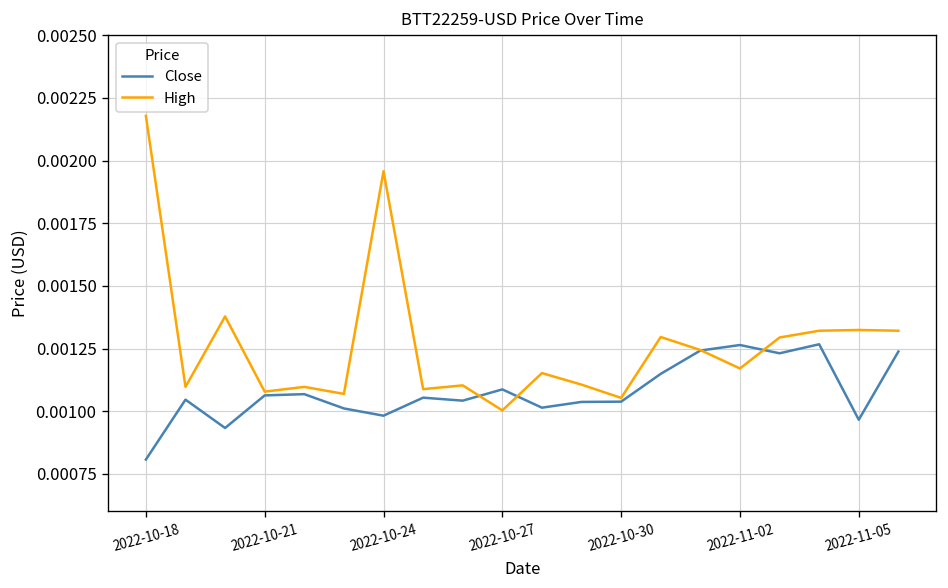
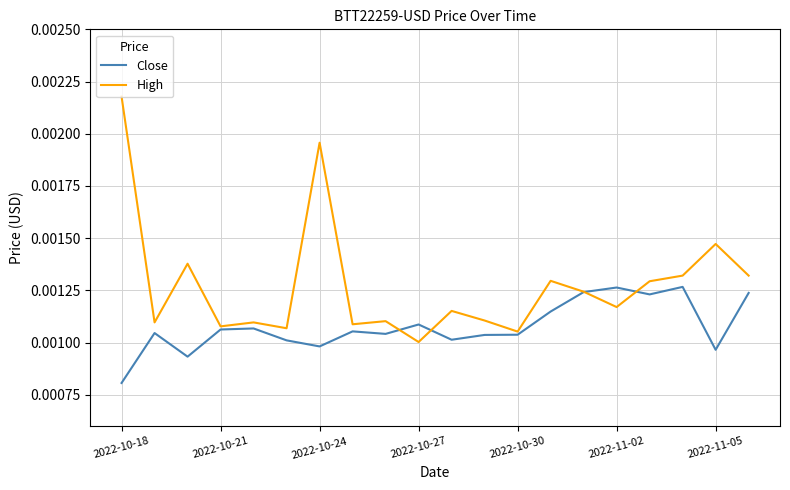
  {
    "Close": {
      "2022-10-18": 0.00081,
      "2022-10-21": 0.00106,
      "2022-10-24": 0.00098,
      "2022-10-27": 0.00109,
      "2022-10-30": 0.00104,
      "2022-11-02": 0.00126,
      "2022-11-05": 0.00097
    },
    "High": {
      "2022-10-21": 0.00108,
      "2022-10-24": 0.00196,
      "2022-10-27": 0.00100,
      "2022-10-30": 0.00105,
      "2022-11-02": 0.00117,
-     "2022-11-05": 0.00132
+     "2022-11-05": 0.00147
    }
  }
